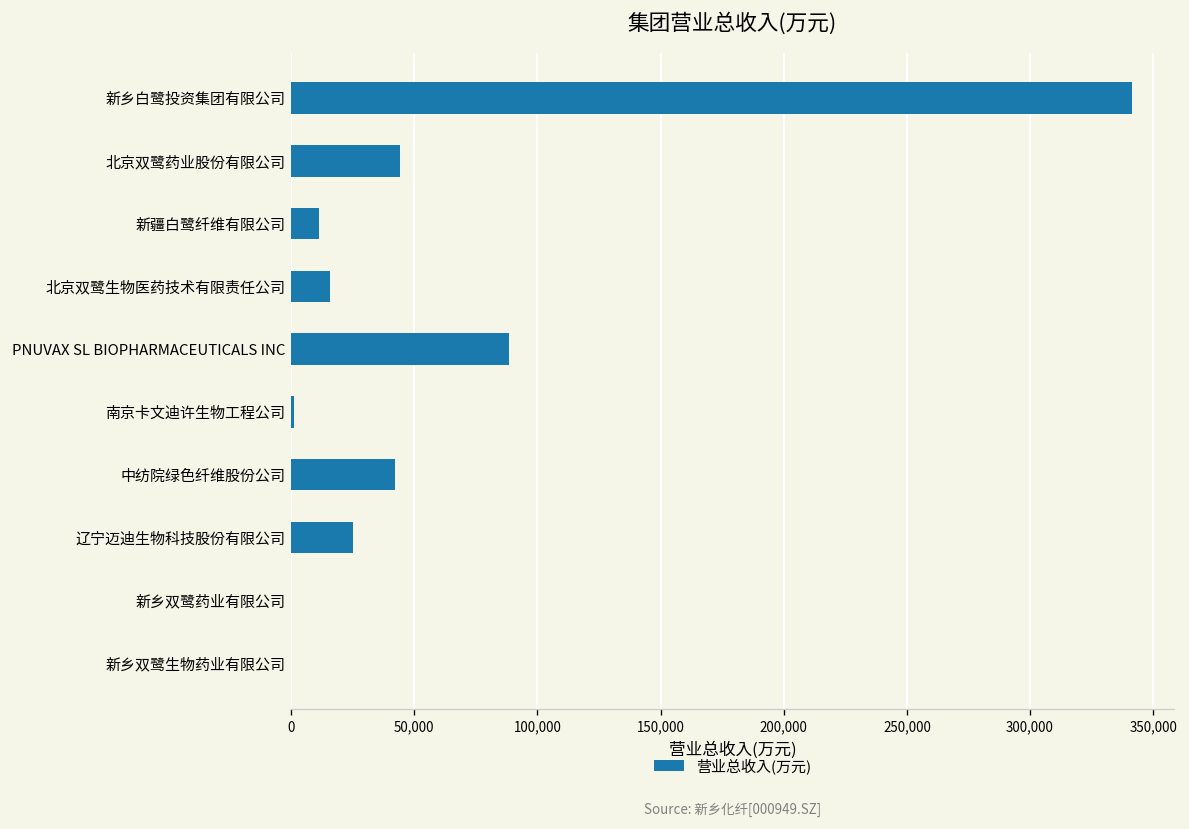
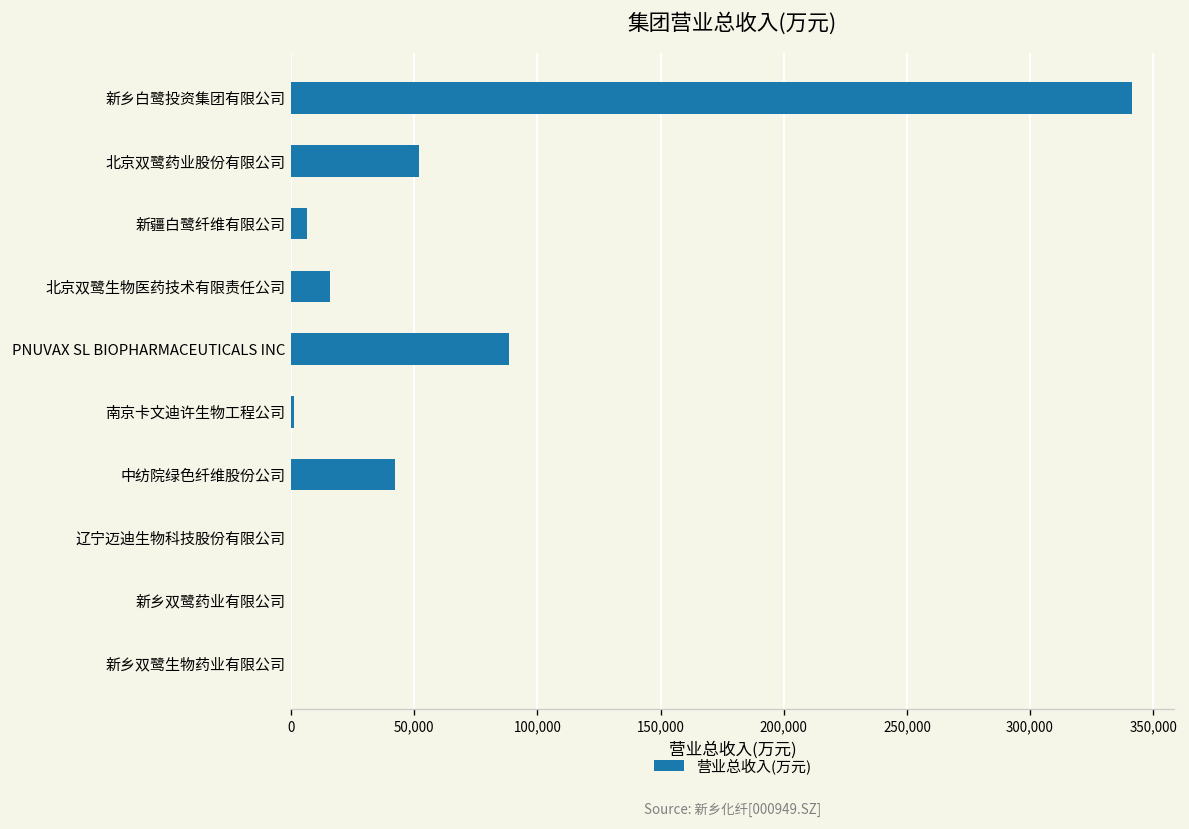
  {
    "新乡白鹭投资集团有限公司": "341,000",
-   "北京双鹭药业股份有限公司": "44,000",
-   "新疆白鹭纤维有限公司": "11,000",
+   "北京双鹭药业股份有限公司": "52,000",
+   "新疆白鹭纤维有限公司": "7,000",
    "北京双鹭生物医药技术有限责任公司": "16,000",
    "PNUVAX SL BIOPHARMACEUTICALS INC": "88,000",
    "中纺院绿色纤维股份公司": "42,000",
-   "辽宁迈迪生物科技股份有限公司": "25,000"
+   "辽宁迈迪生物科技股份有限公司": "0"
  }
